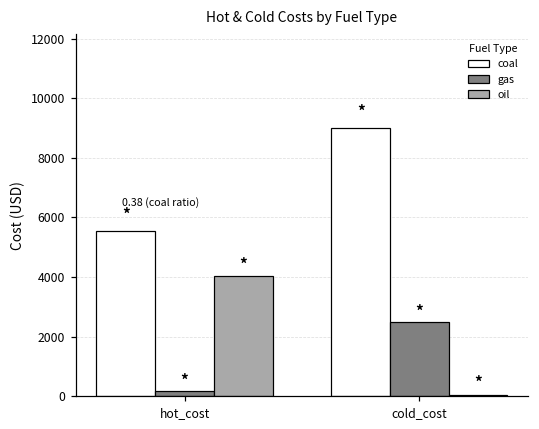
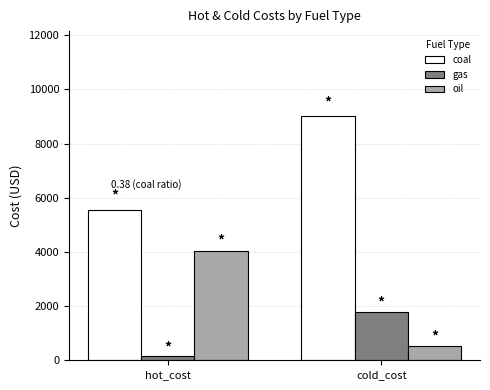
  {
    "coal": {
      "cold_cost": 9000
    },
    "gas": {
      "hot_cost": 200,
-     "cold_cost": 2500
+     "cold_cost": 1800
    },
    "oil": {
      "hot_cost": 4000,
-     "cold_cost": 100
+     "cold_cost": 500
    }
  }
